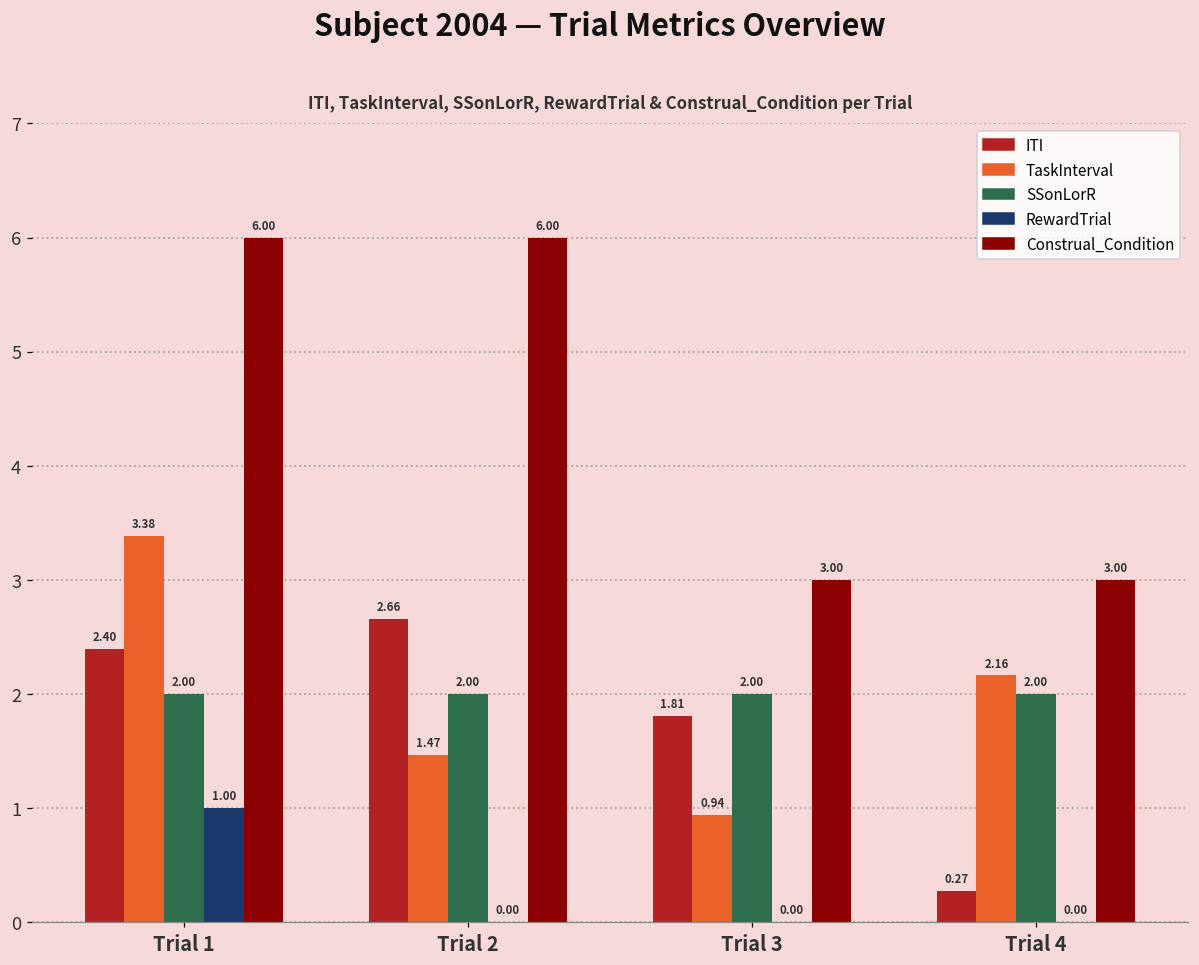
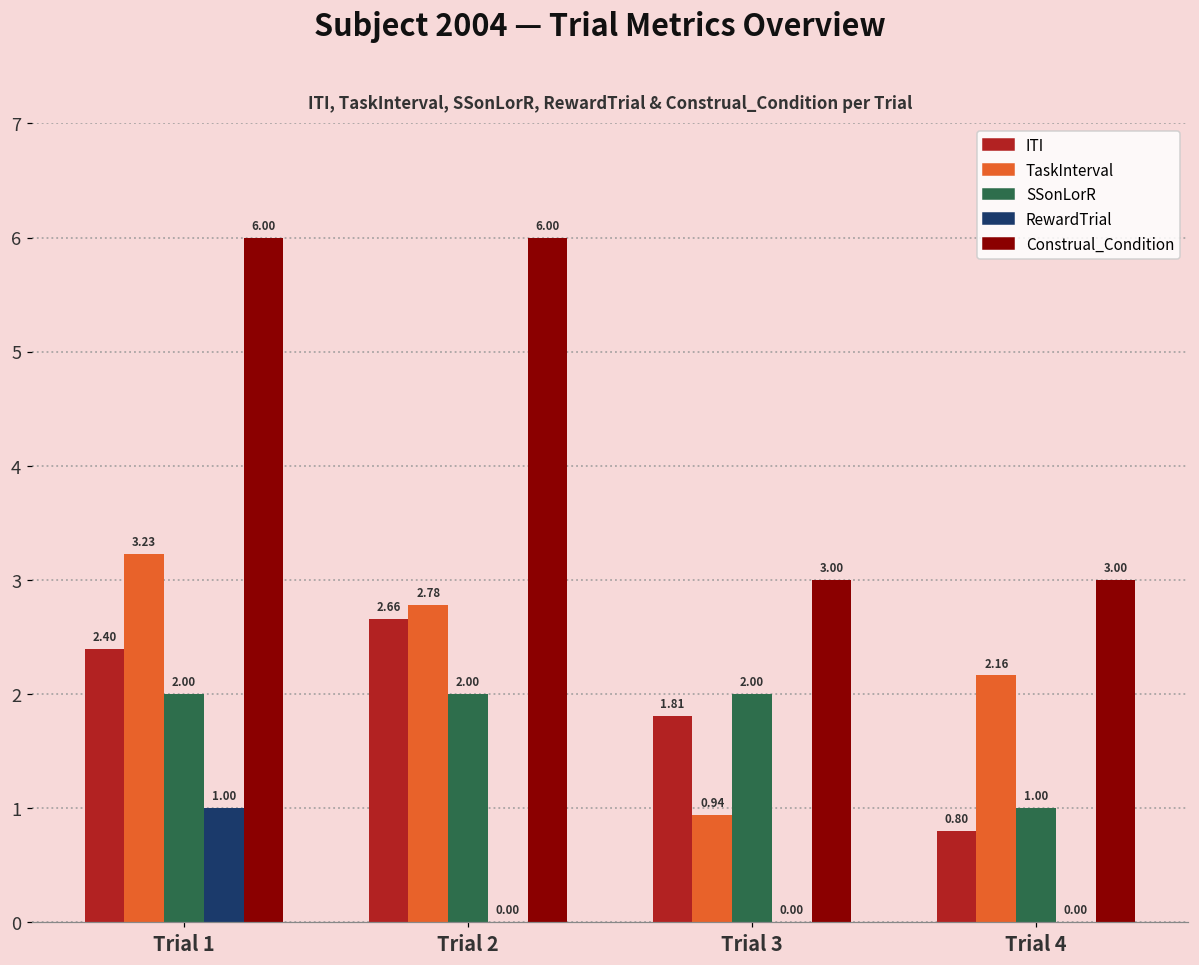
  {
    "ITI": {
      "Trial 1": 2.40,
      "Trial 2": 2.66,
      "Trial 3": 1.81,
-     "Trial 4": 0.27
+     "Trial 4": 0.80
    },
    "TaskInterval": {
-     "Trial 1": 3.38,
-     "Trial 2": 1.47,
+     "Trial 1": 3.23,
+     "Trial 2": 2.78,
      "Trial 3": 0.94,
      "Trial 4": 2.16
    },
    "SSonLorR": {
      "Trial 1": 2.00,
      "Trial 2": 2.00,
      "Trial 3": 2.00,
-     "Trial 4": 2.00
+     "Trial 4": 1.00
    },
    "RewardTrial": {
      "Trial 1": 1.00,
      "Trial 2": 0.00,
      "Trial 3": 0.00,
      "Trial 4": 0.00
    },
    "Construal_Condition": {
      "Trial 1": 6.00,
      "Trial 2": 6.00,
      "Trial 3": 3.00,
      "Trial 4": 3.00
    }
  }
